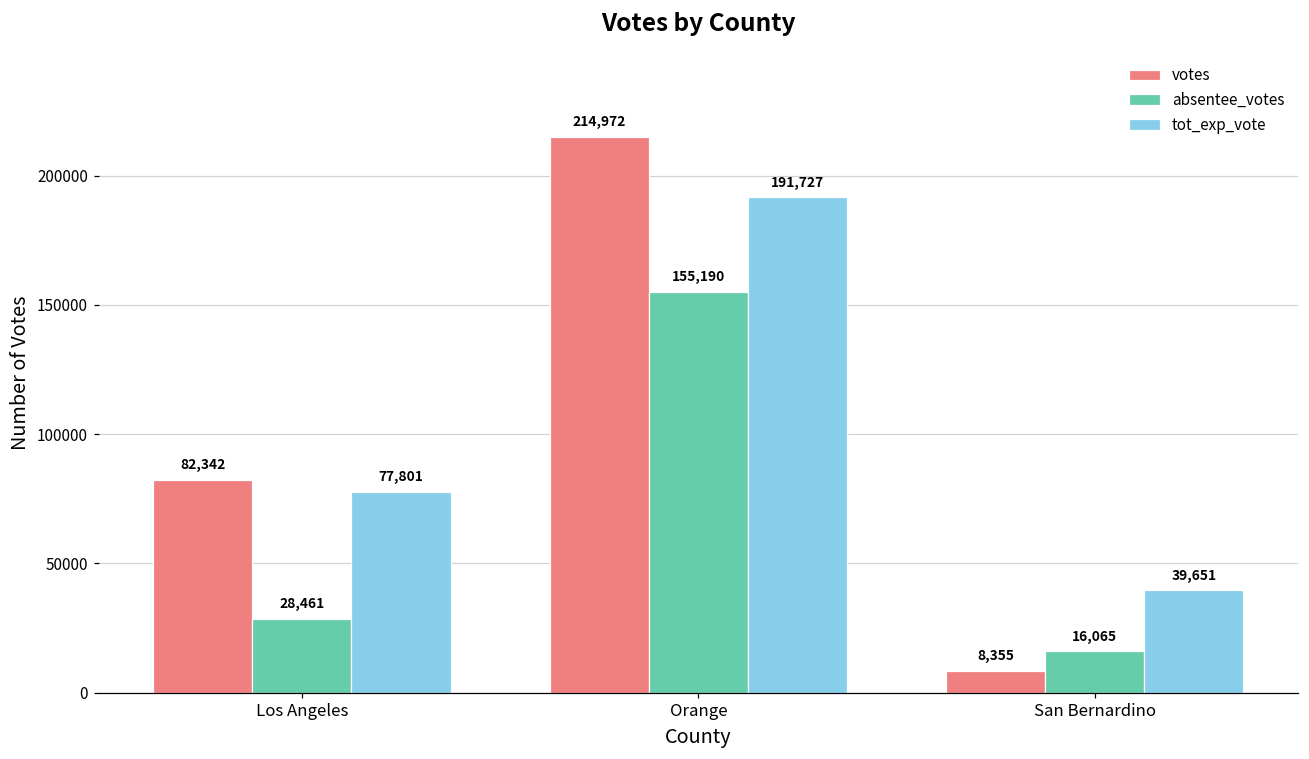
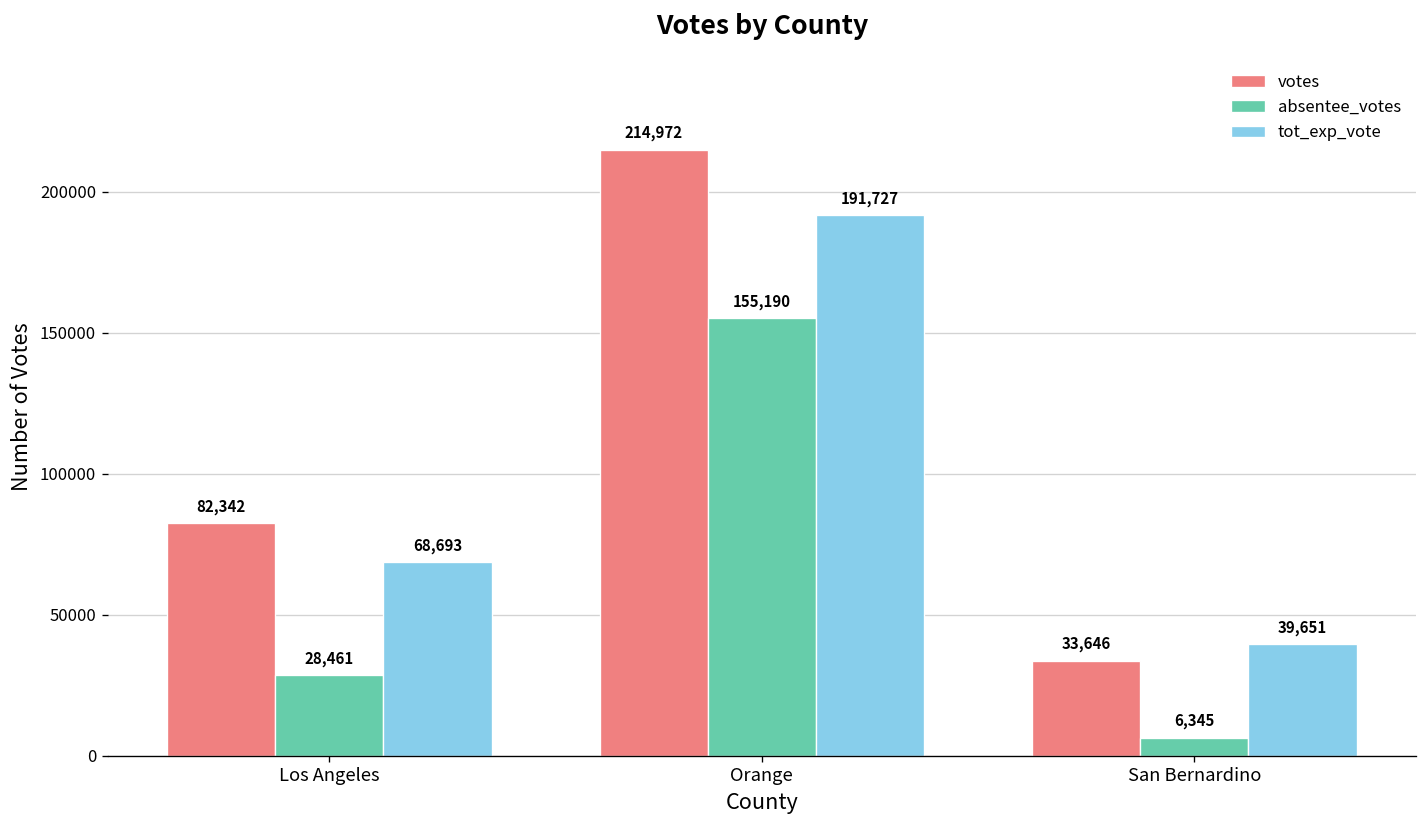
  {
    "votes": {
      "Los Angeles": "82,342",
      "Orange": "214,972",
-     "San Bernardino": "8,355"
+     "San Bernardino": "33,646"
    },
    "absentee_votes": {
      "Los Angeles": "28,461",
      "Orange": "155,190",
-     "San Bernardino": "16,065"
+     "San Bernardino": "6,345"
    },
    "tot_exp_vote": {
-     "Los Angeles": "77,801",
+     "Los Angeles": "68,693",
      "Orange": "191,727",
      "San Bernardino": "39,651"
    }
  }
